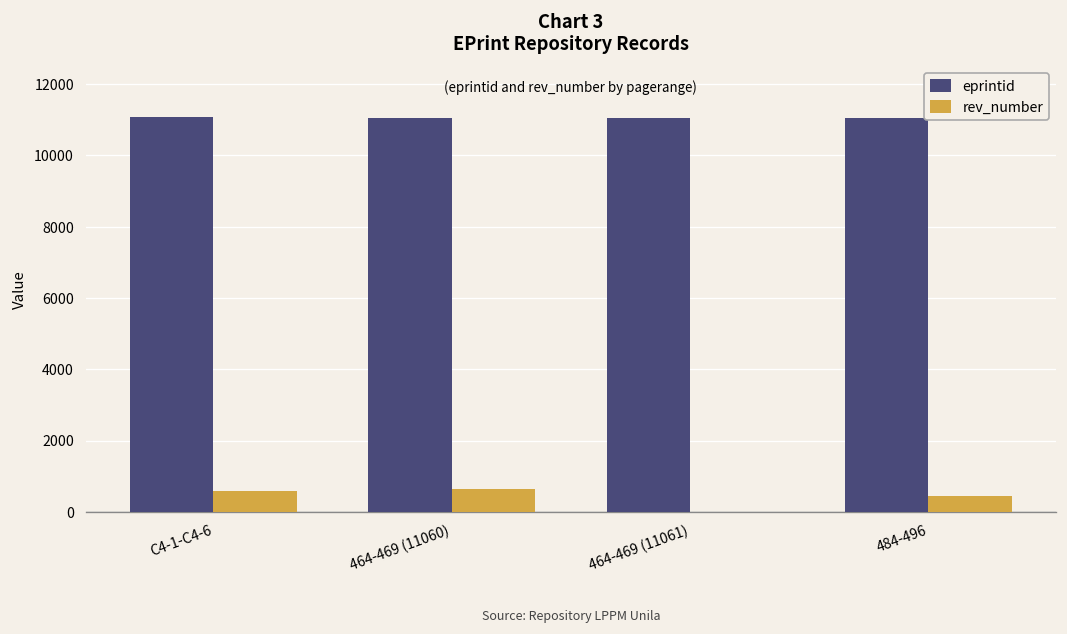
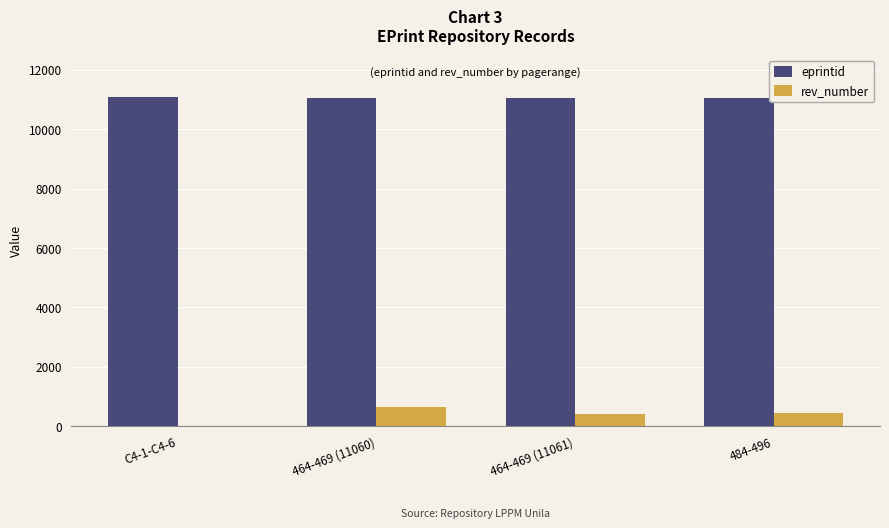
  {
    "eprintid": {
      "C4-1-C4-6": 11100,
      "464-469 (11060)": 11100,
      "464-469 (11061)": 11100,
      "484-496": 11100
    },
    "rev_number": {
-     "C4-1-C4-6": 600,
+     "C4-1-C4-6": 0,
      "464-469 (11060)": 600,
-     "464-469 (11061)": 0,
+     "464-469 (11061)": 400,
      "484-496": 400
    }
  }
